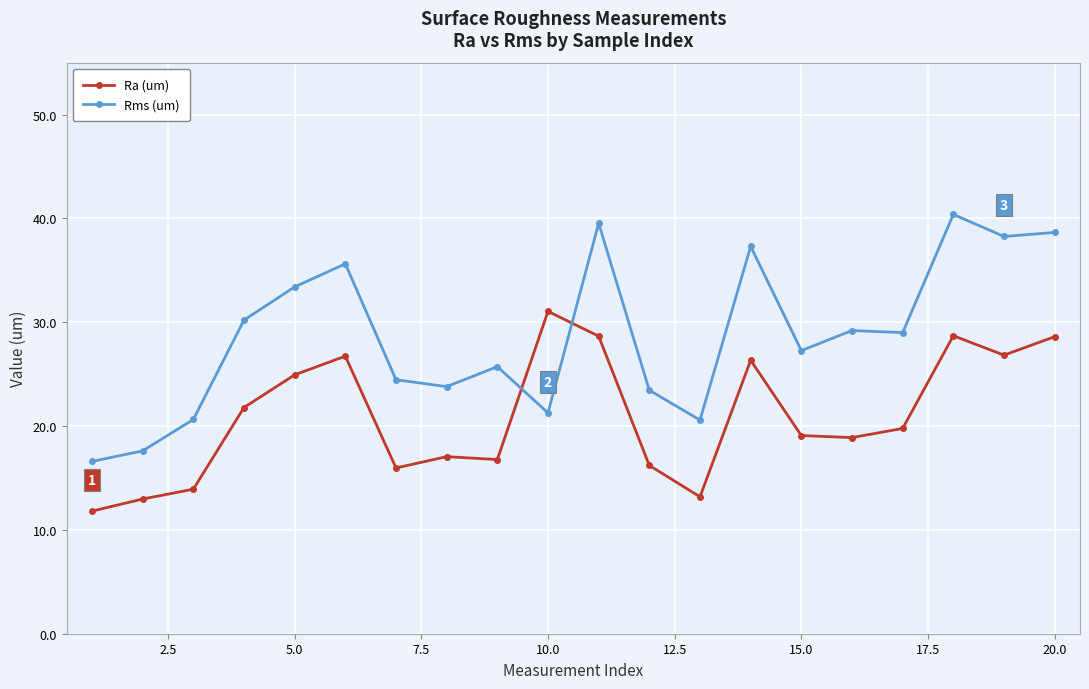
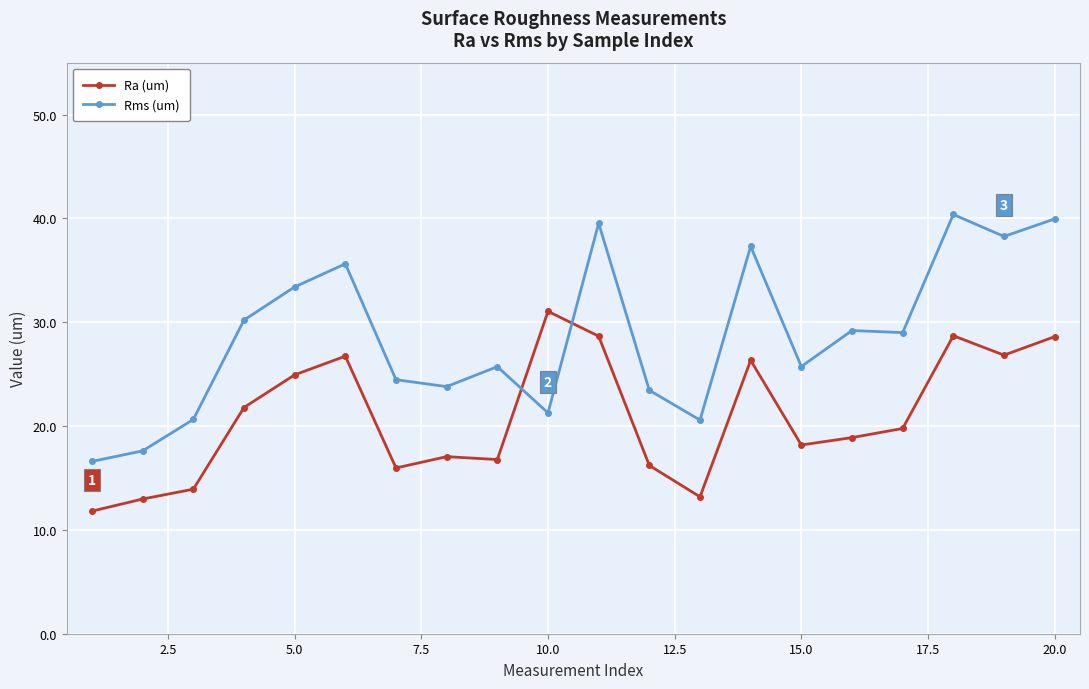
  {
    "Ra (um)": {
      "5.0": 24.9,
      "10.0": 31.0,
-     "15.0": 19.1,
+     "15.0": 18.2,
      "20.0": 28.6
    },
    "Rms (um)": {
      "5.0": 33.4,
-     "15.0": 27.3,
-     "20.0": 38.7
+     "15.0": 25.7,
+     "20.0": 40.0
    }
  }
